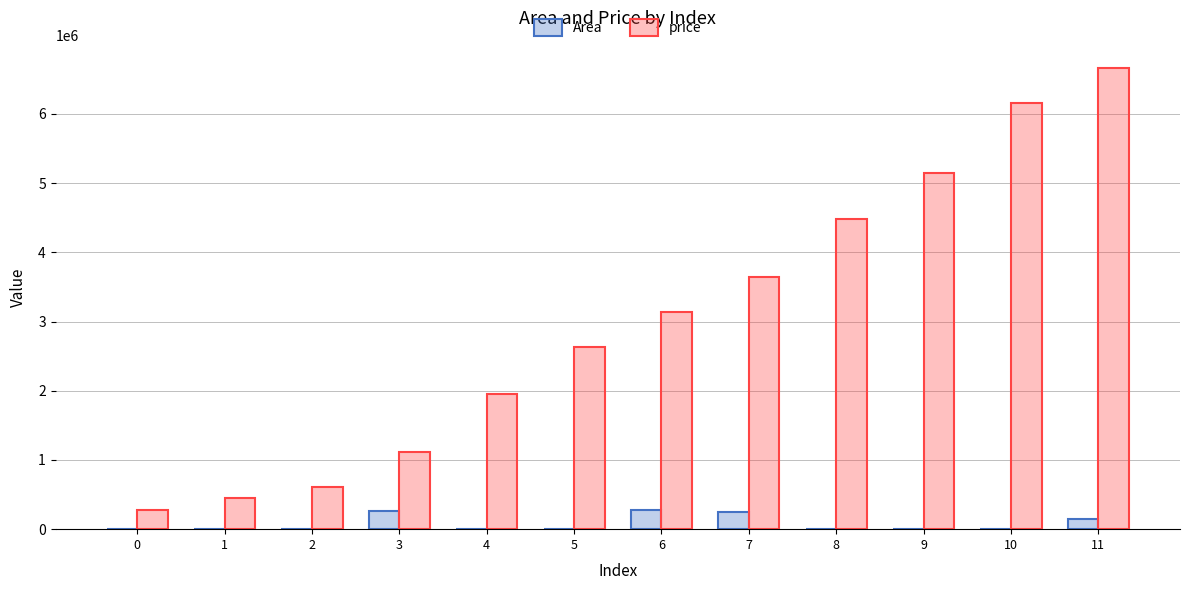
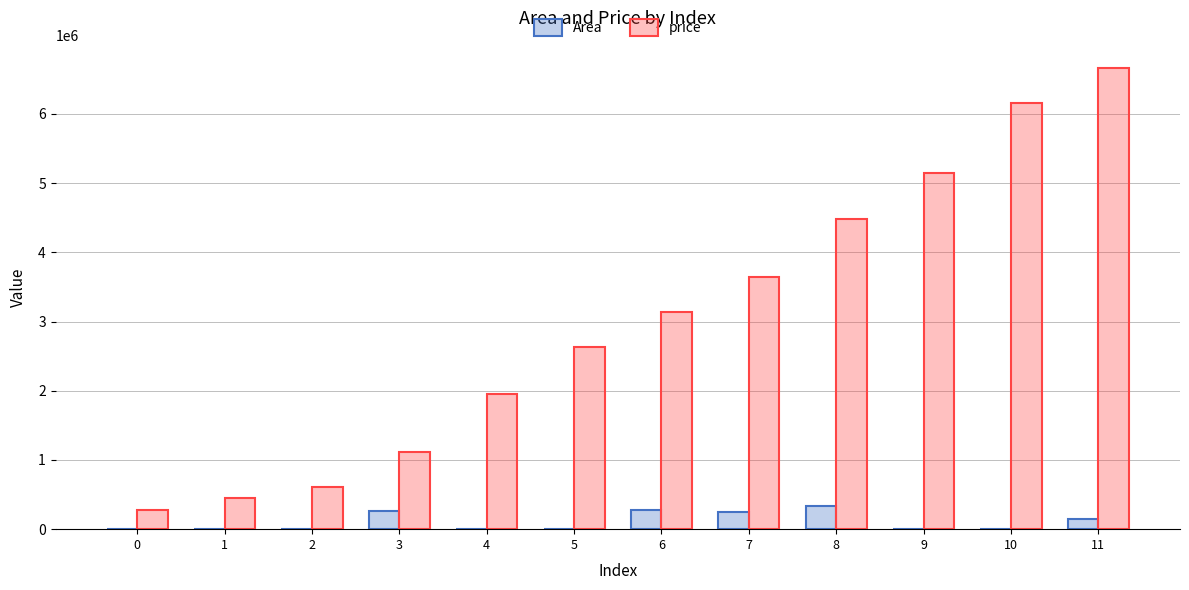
  {
    "Area": {
      "3": 300000,
      "6": 300000,
      "7": 200000,
-     "8": 0,
+     "8": 300000,
      "11": 100000
    },
    "price": {
      "0": 300000,
      "1": 400000,
      "2": 600000,
      "3": 1100000,
      "4": 2000000,
      "5": 2600000,
      "6": 3100000,
      "7": 3600000,
      "8": 4500000,
      "9": 5200000,
      "10": 6200000,
      "11": 6700000
    }
  }
